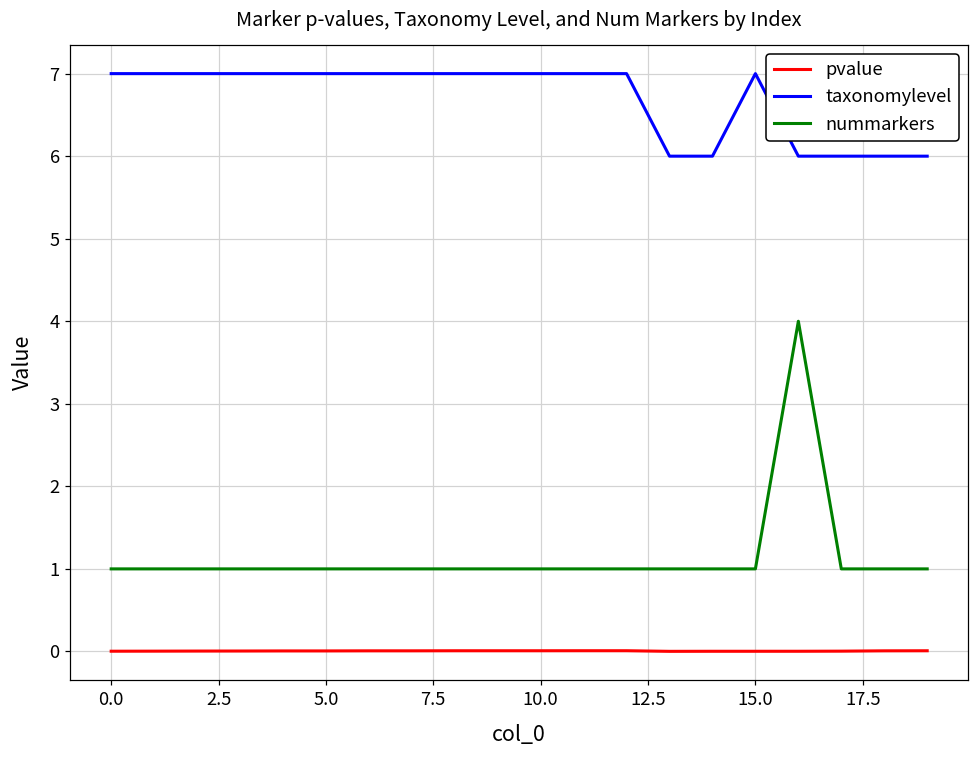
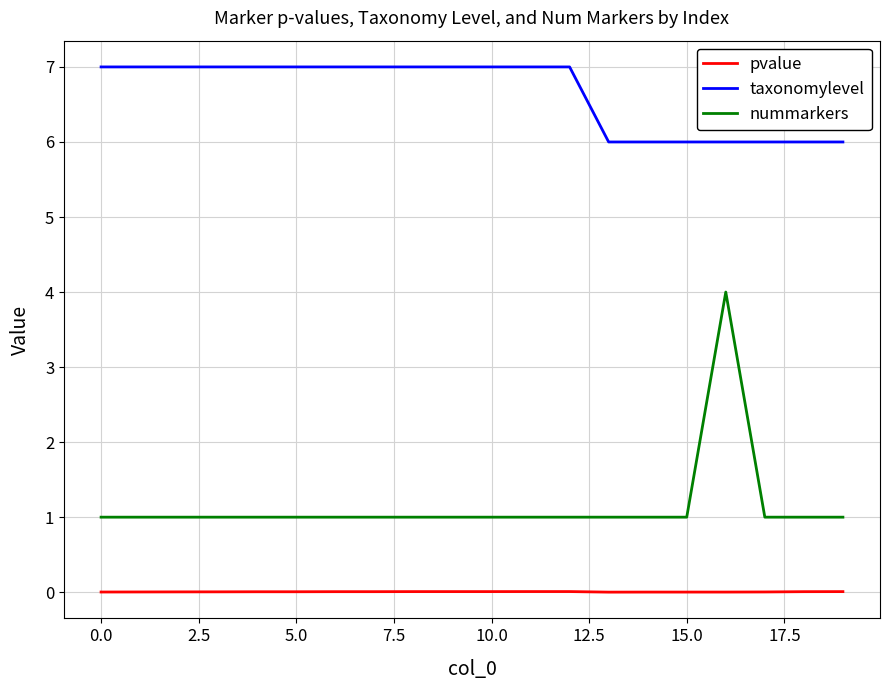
  {
    "pvalue": {
      "0.0": 0,
      "5.0": 0,
      "10.0": 0,
      "15.0": 0
    },
    "taxonomylevel": {
      "0.0": 7,
      "5.0": 7,
      "10.0": 7,
-     "15.0": 7
+     "15.0": 6
    },
    "nummarkers": {
      "0.0": 1,
      "5.0": 1,
      "10.0": 1,
      "15.0": 1
    }
  }
